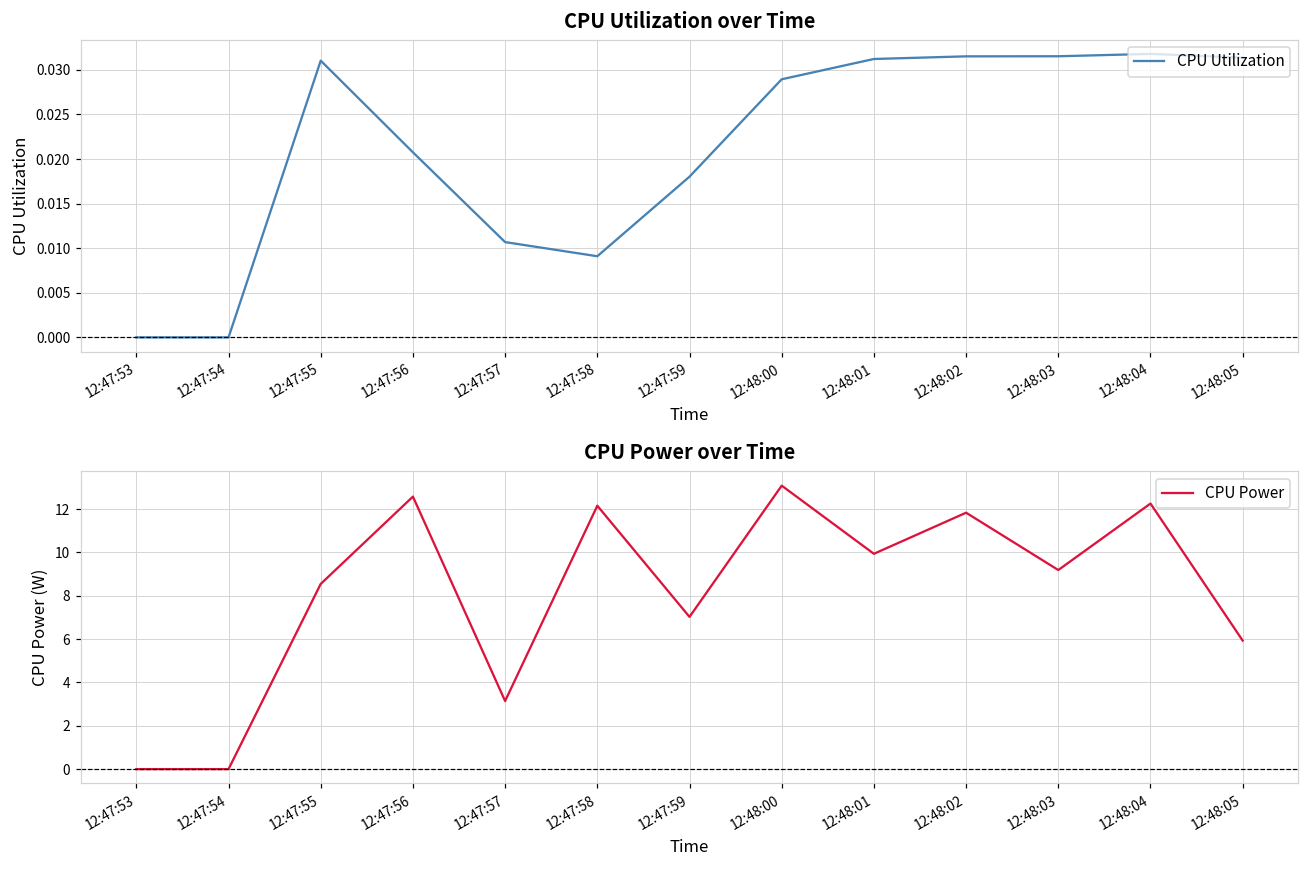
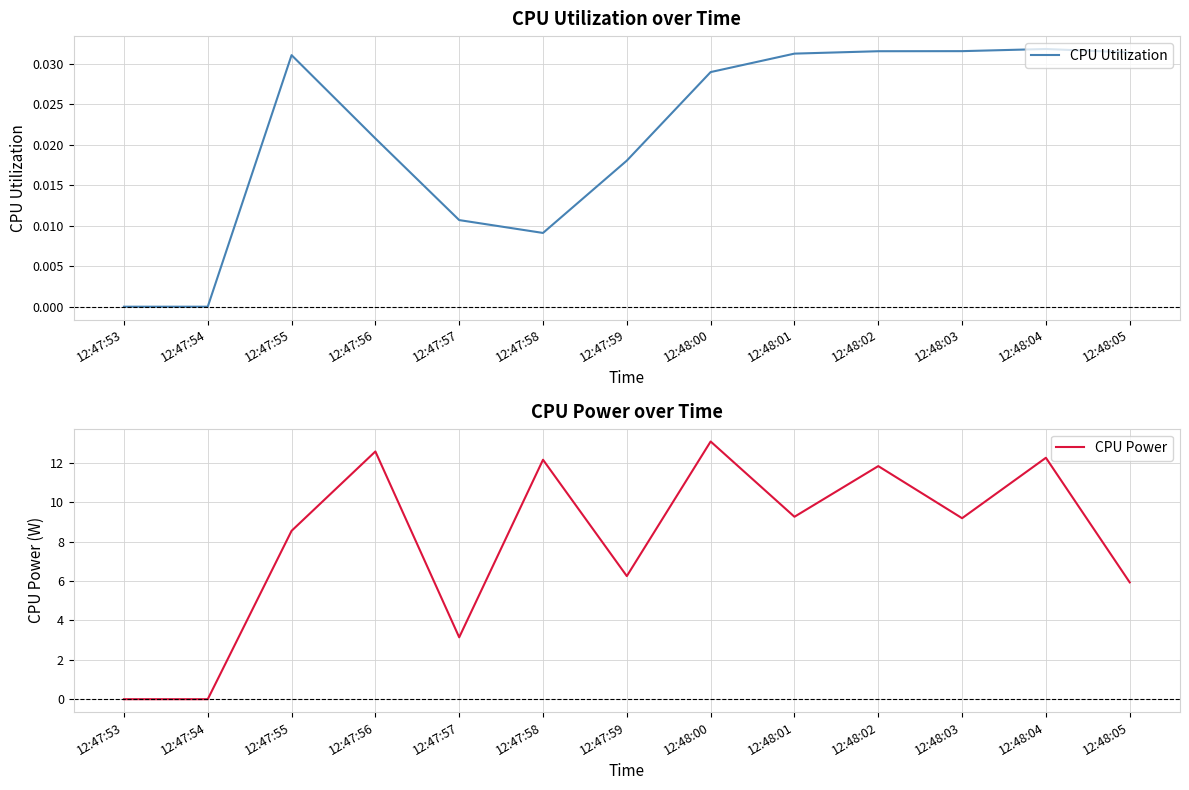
  {
    "CPU Utilization over Time": {
      "12:47:53": 0.000,
      "12:47:54": 0.000,
      "12:47:55": 0.031,
      "12:47:56": 0.021,
      "12:47:57": 0.011,
      "12:47:58": 0.009,
      "12:47:59": 0.018,
      "12:48:00": 0.029,
      "12:48:01": 0.031,
      "12:48:02": 0.032,
      "12:48:03": 0.032
    },
    "CPU Power over Time": {
      "12:47:53": 0.0,
      "12:47:54": 0.0,
      "12:47:55": 8.5,
      "12:47:56": 12.6,
      "12:47:57": 3.1,
      "12:47:58": 12.2,
-     "12:47:59": 7.0,
+     "12:47:59": 6.2,
      "12:48:00": 13.1,
-     "12:48:01": 9.9,
+     "12:48:01": 9.3,
      "12:48:02": 11.8,
      "12:48:03": 9.2,
      "12:48:04": 12.3,
      "12:48:05": 5.9
    }
  }
